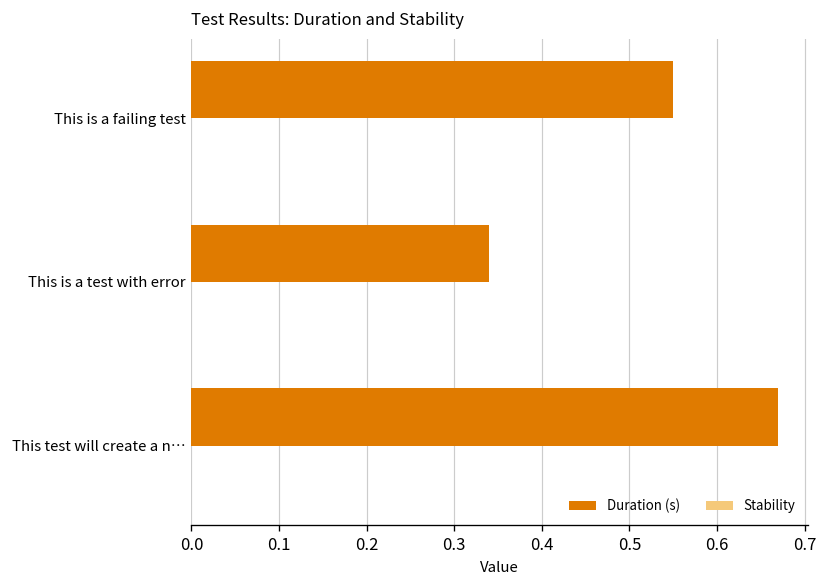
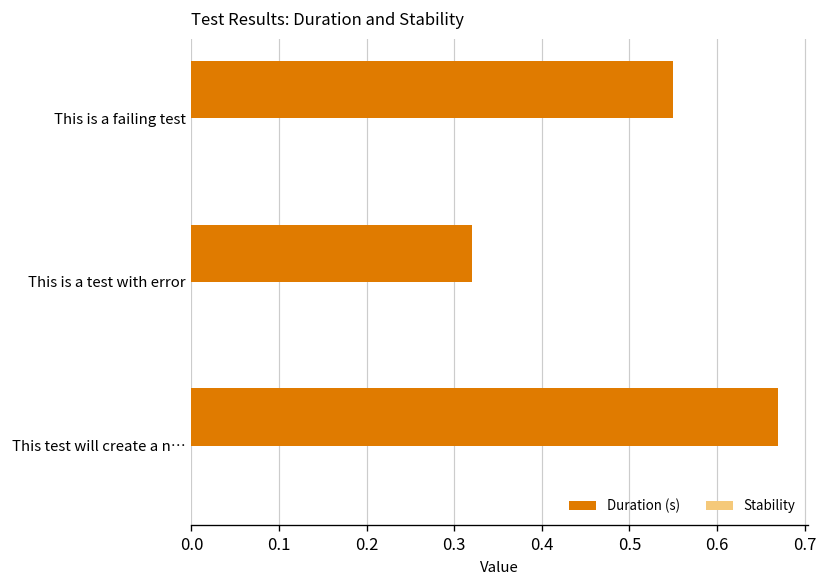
  {
    "Duration (s)": {
      "This is a failing test": 0.55,
-     "This is a test with error": 0.34,
+     "This is a test with error": 0.32,
      "This test will create a n…": 0.67
    },
    "Stability": {
      "This is a failing test": 0.00,
      "This is a test with error": 0.00,
      "This test will create a n…": 0.00
    }
  }
